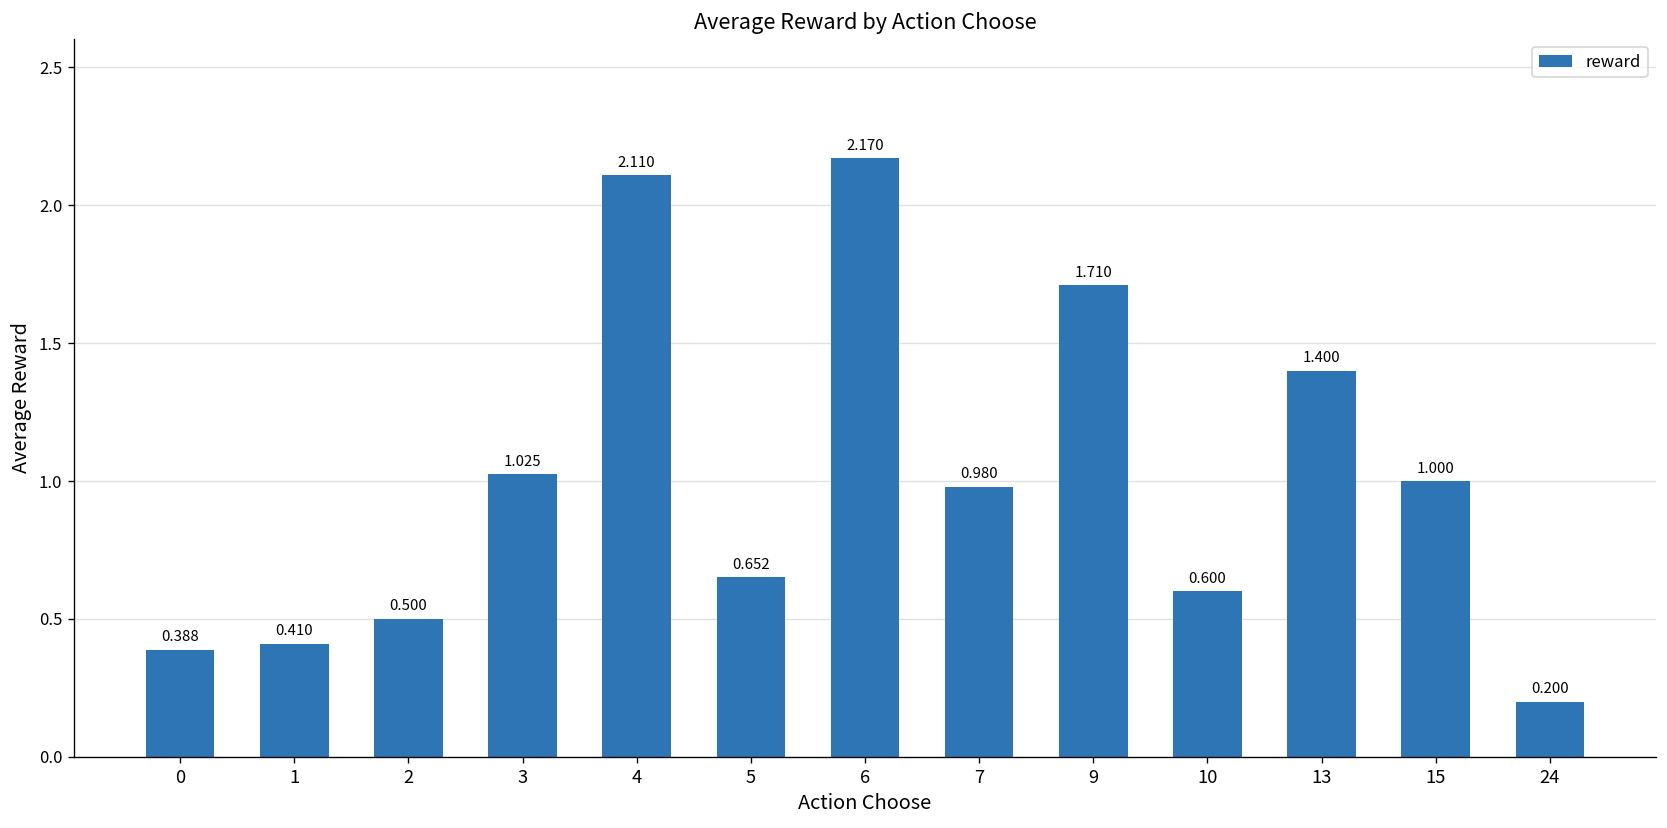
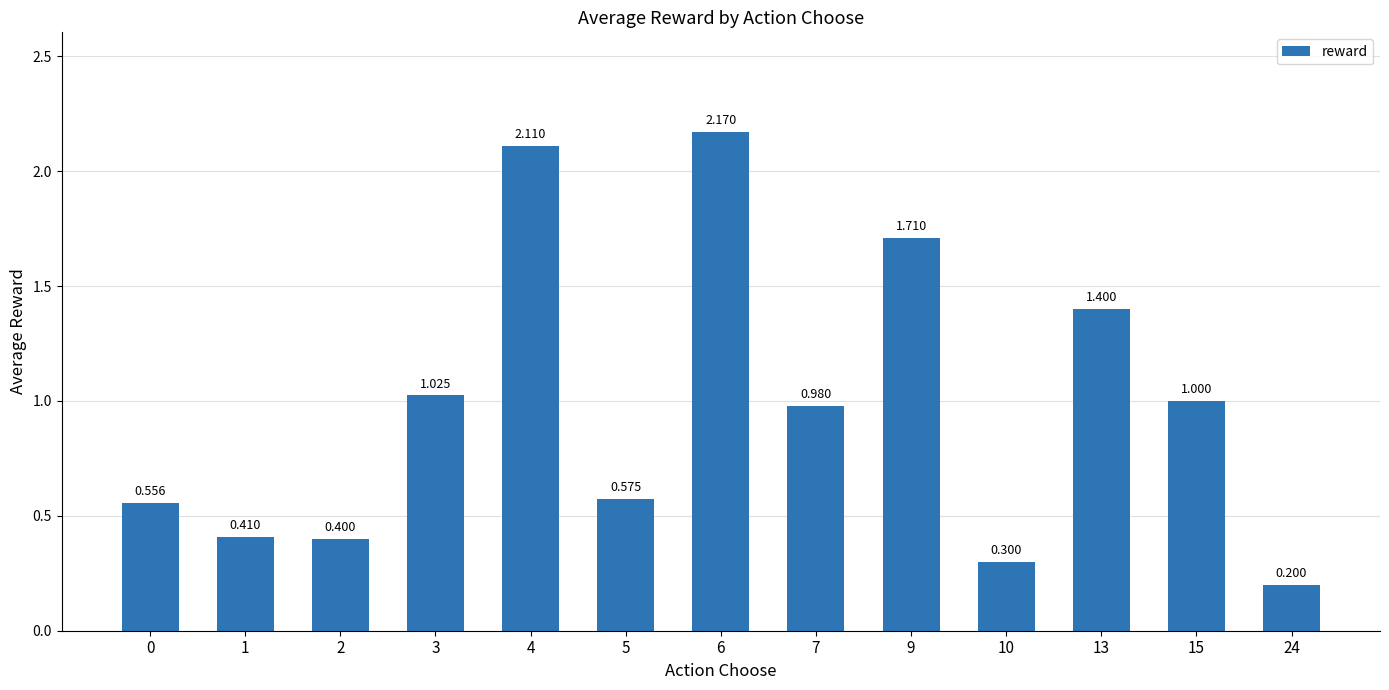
  {
-   "0": 0.388,
+   "0": 0.556,
    "1": 0.410,
-   "2": 0.500,
+   "2": 0.400,
    "3": 1.025,
    "4": 2.110,
-   "5": 0.652,
+   "5": 0.575,
    "6": 2.170,
    "7": 0.980,
    "9": 1.710,
-   "10": 0.600,
+   "10": 0.300,
    "13": 1.400,
    "15": 1.000,
    "24": 0.200
  }
